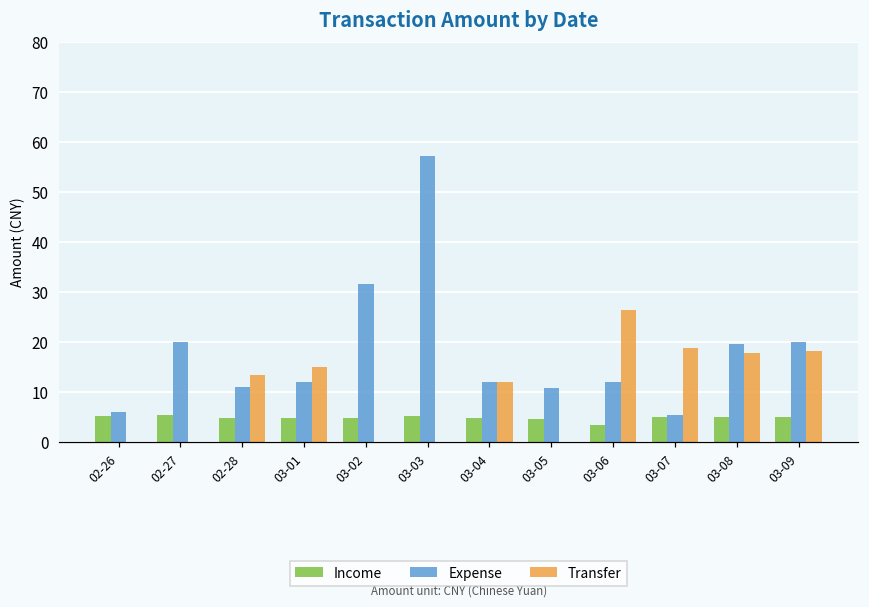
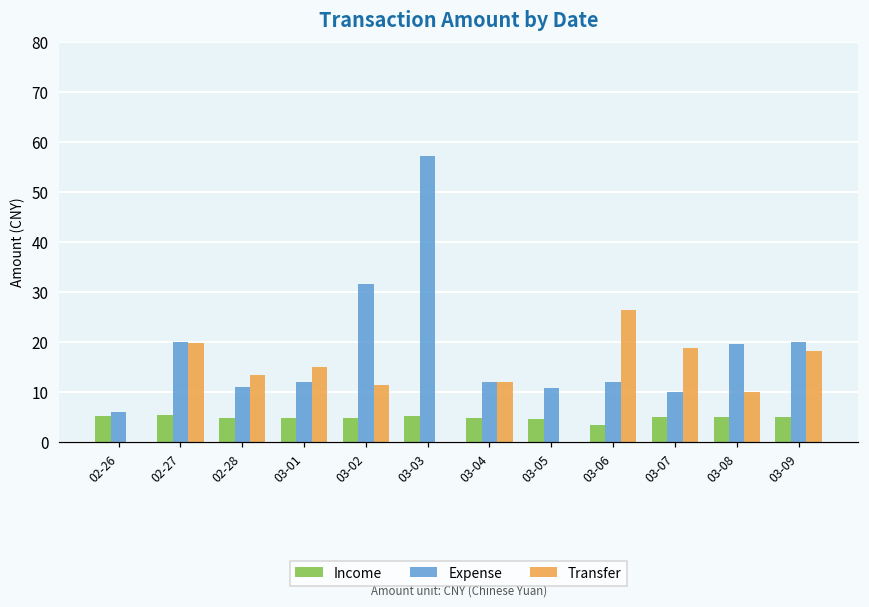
  {
    "Income": {
      "02-26": 5,
      "02-27": 5,
      "02-28": 5,
      "03-01": 5,
      "03-02": 5,
      "03-03": 5,
      "03-04": 5,
      "03-05": 5,
      "03-06": 3,
      "03-07": 5,
      "03-08": 5,
      "03-09": 5
    },
    "Expense": {
      "02-26": 6,
      "02-27": 20,
      "02-28": 11,
      "03-01": 12,
      "03-02": 32,
      "03-03": 57,
      "03-04": 12,
      "03-05": 11,
      "03-06": 12,
-     "03-07": 5,
+     "03-07": 10,
      "03-08": 20,
      "03-09": 20
    },
    "Transfer": {
      "02-26": 0,
-     "02-27": 0,
+     "02-27": 20,
      "02-28": 13,
      "03-01": 15,
-     "03-02": 0,
+     "03-02": 11,
      "03-03": 0,
      "03-04": 12,
      "03-05": 0,
      "03-06": 26,
      "03-07": 19,
-     "03-08": 18,
+     "03-08": 10,
      "03-09": 18
    }
  }
